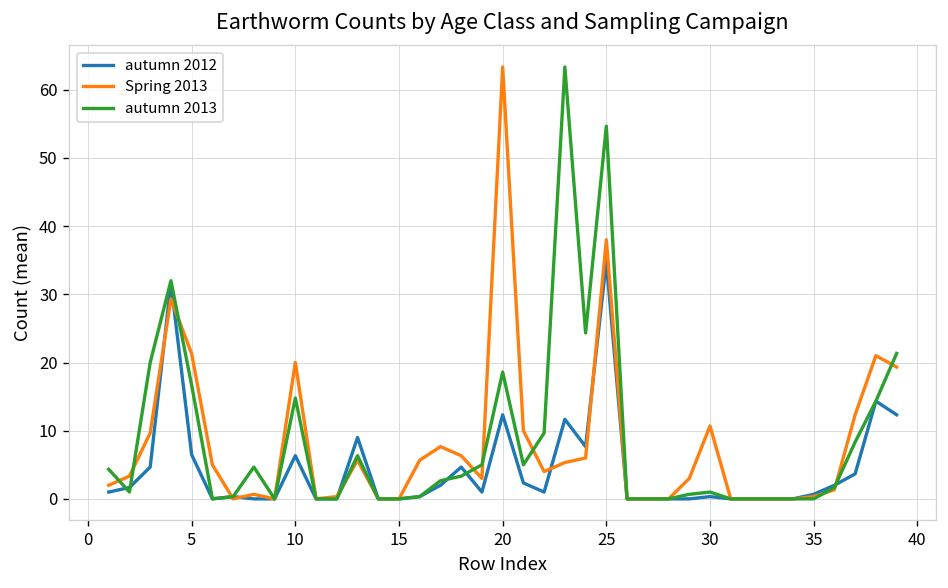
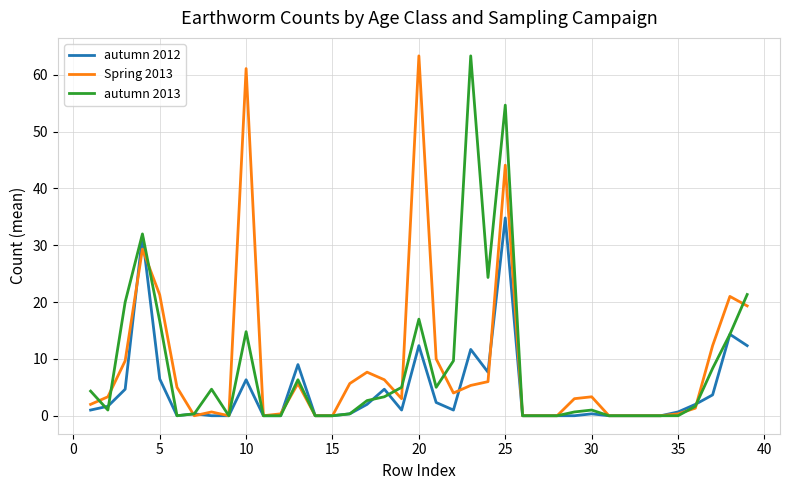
  {
    "autumn 2012": {
      "5": 6,
      "10": 6,
      "20": 12,
      "25": 35,
      "30": 0
    },
    "Spring 2013": {
      "5": 21,
-     "10": 20,
+     "10": 61,
      "20": 63,
-     "25": 38,
-     "30": 11
+     "25": 44,
+     "30": 3
    },
    "autumn 2013": {
      "5": 17,
      "10": 15,
-     "20": 19,
+     "20": 17,
      "25": 55,
      "30": 1
    }
  }
